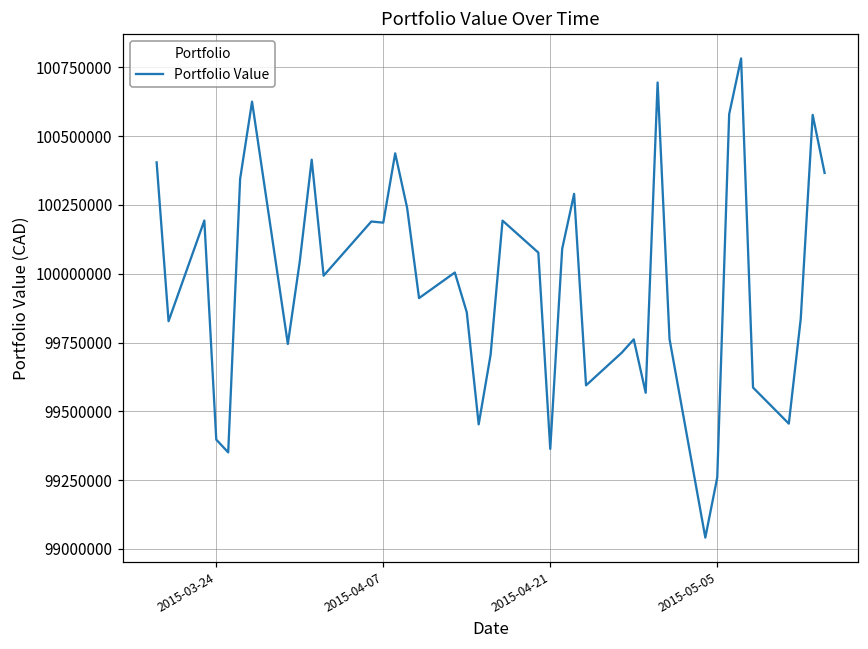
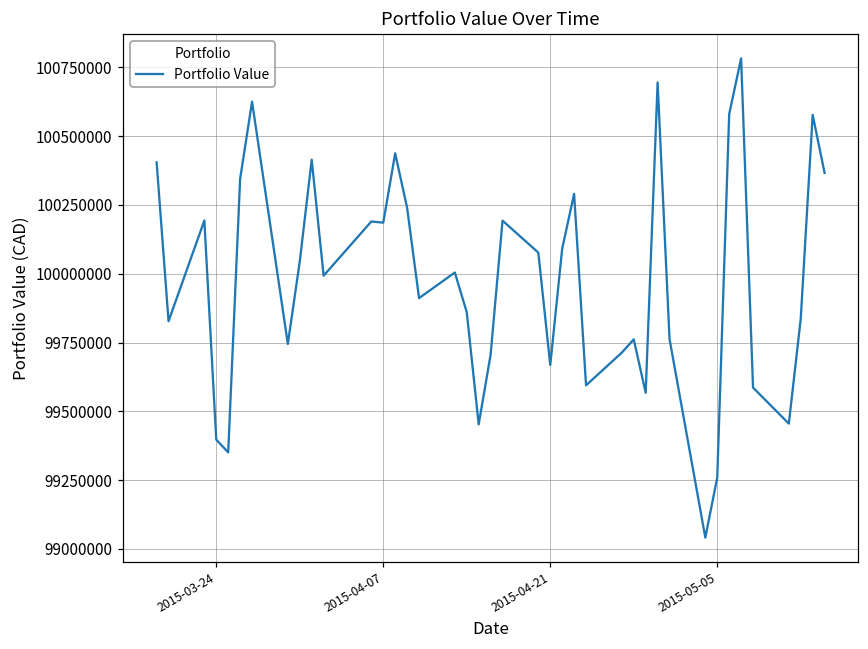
  {
    "2015-03-24": 99400000,
    "2015-04-07": 100190000,
-   "2015-04-21": 99360000,
+   "2015-04-21": 99670000,
    "2015-05-05": 99260000
  }
